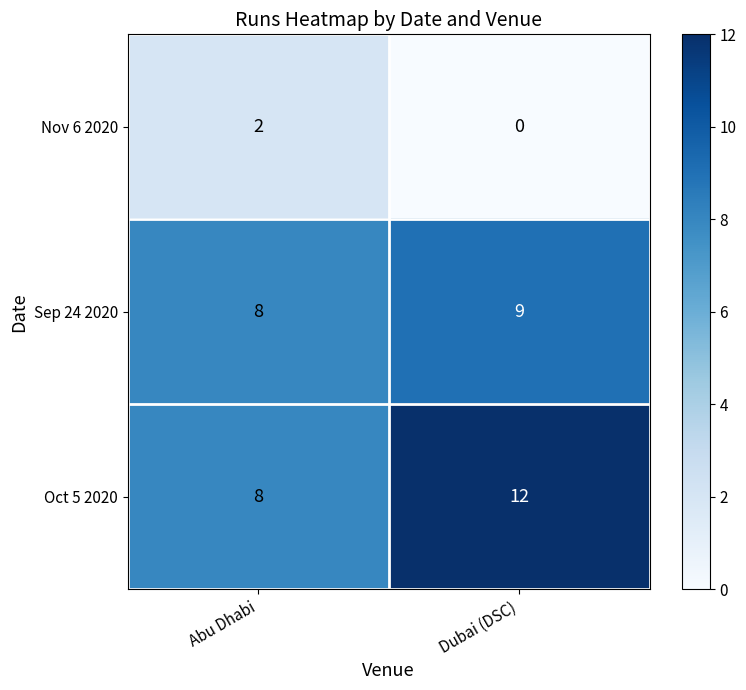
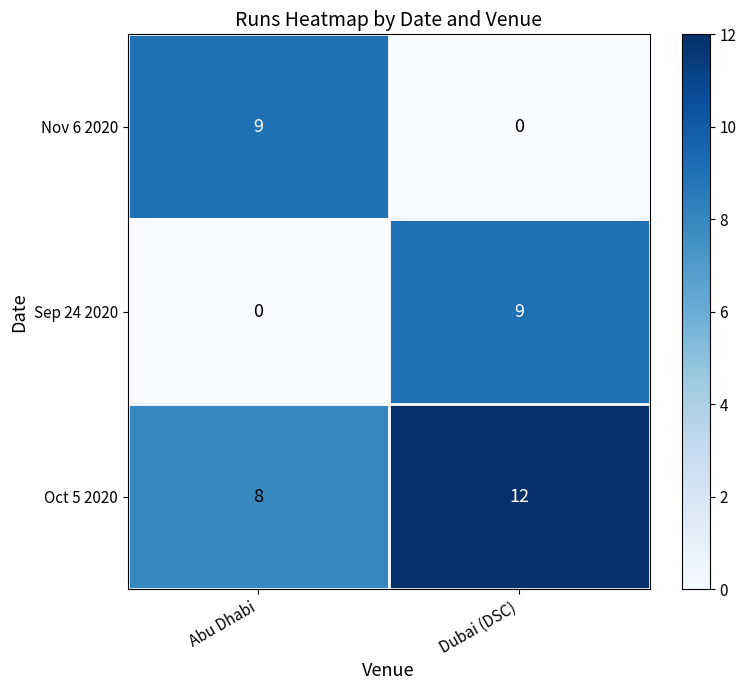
  {
    "Nov 6 2020": {
-     "Abu Dhabi": 2,
+     "Abu Dhabi": 9,
      "Dubai (DSC)": 0
    },
    "Sep 24 2020": {
-     "Abu Dhabi": 8,
+     "Abu Dhabi": 0,
      "Dubai (DSC)": 9
    },
    "Oct 5 2020": {
      "Abu Dhabi": 8,
      "Dubai (DSC)": 12
    }
  }
